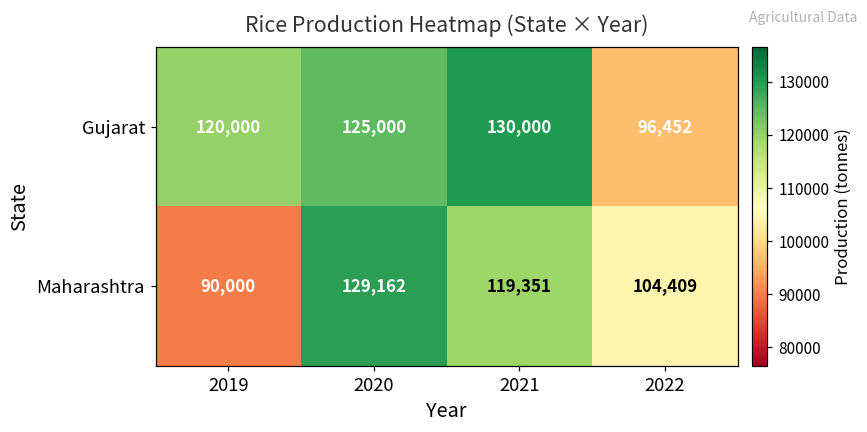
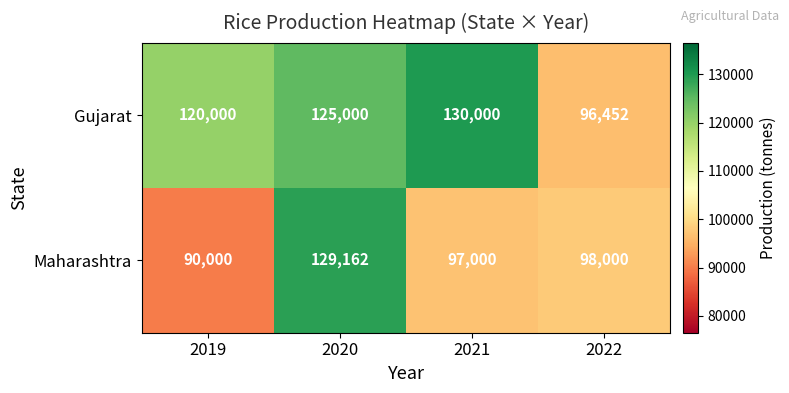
  {
    "Gujarat": {
      "2019": "120,000",
      "2020": "125,000",
      "2021": "130,000",
      "2022": "96,452"
    },
    "Maharashtra": {
      "2019": "90,000",
      "2020": "129,162",
-     "2021": "119,351",
-     "2022": "104,409"
+     "2021": "97,000",
+     "2022": "98,000"
    }
  }
